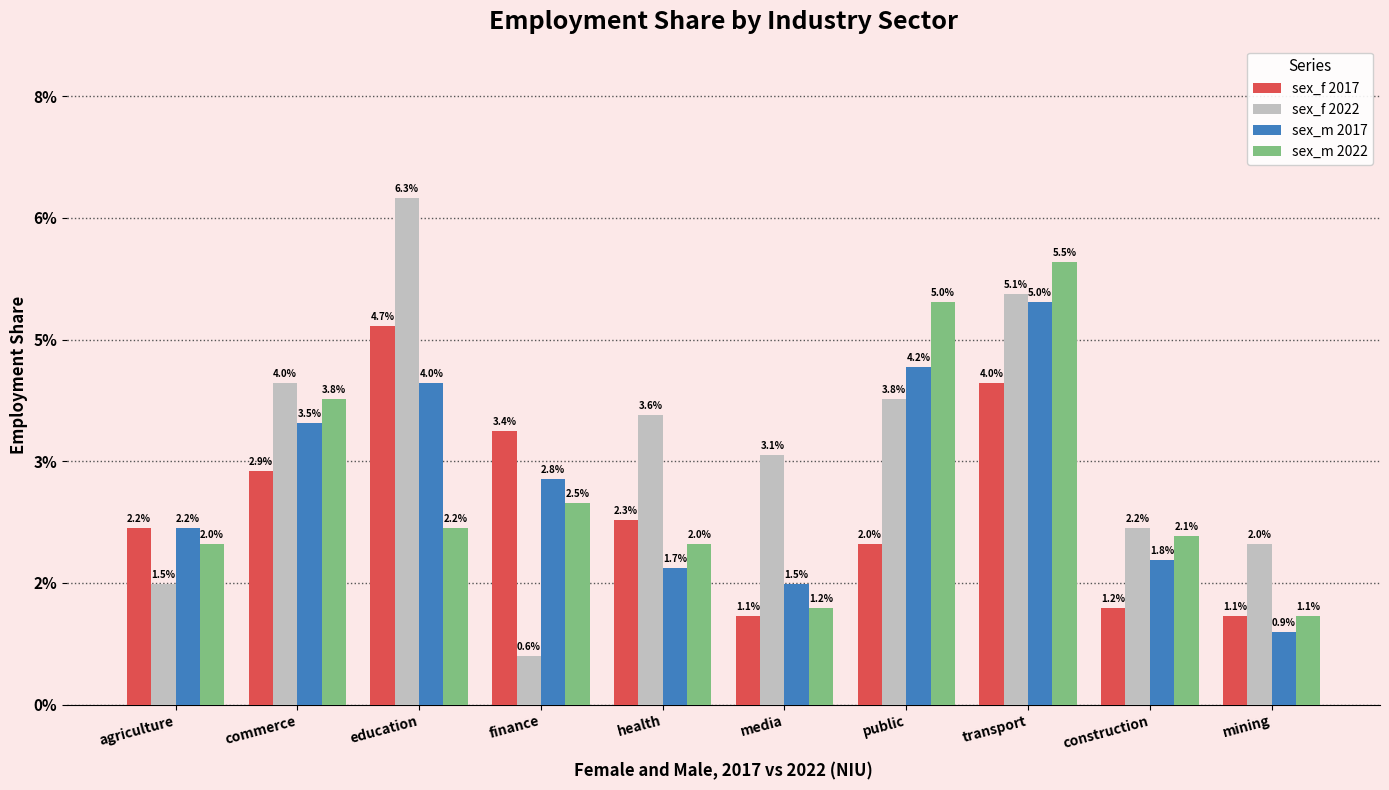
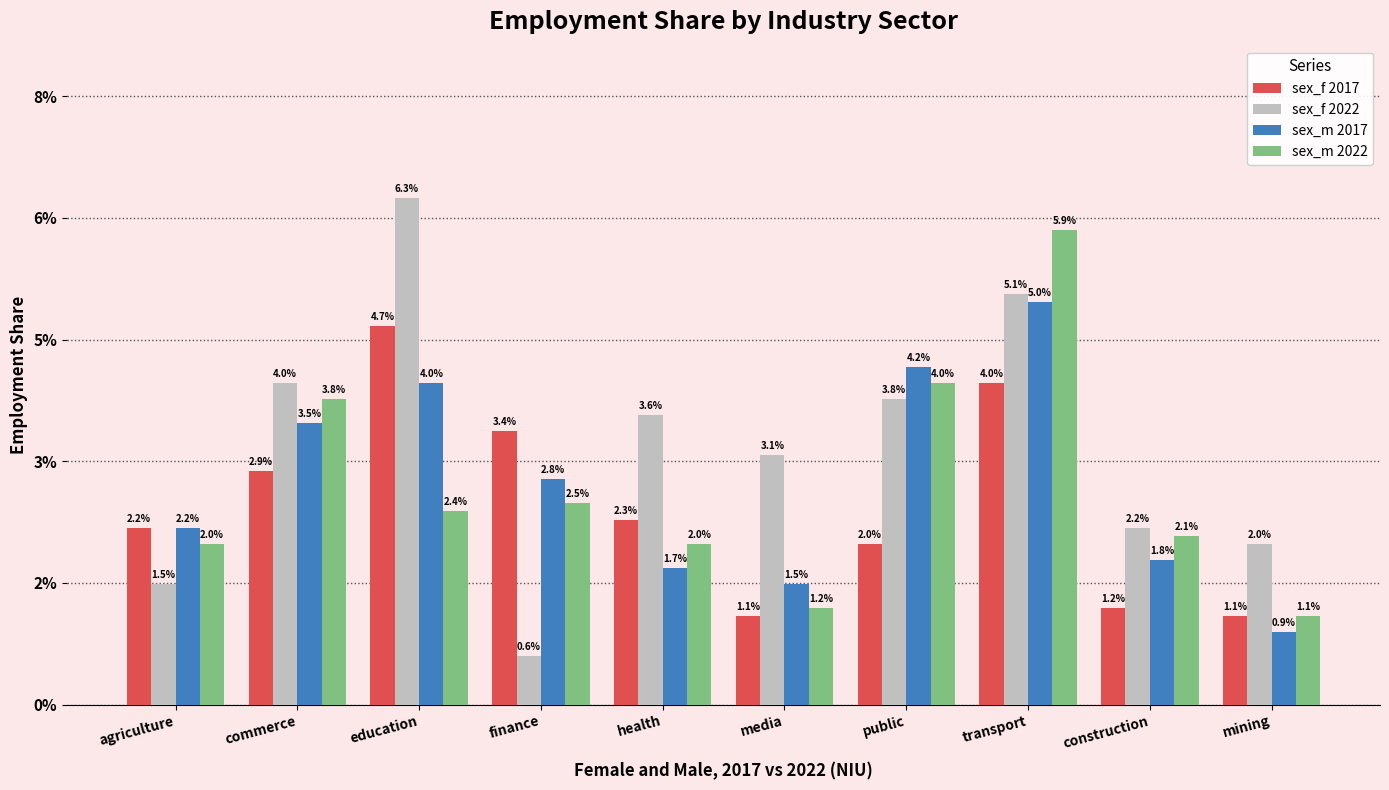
  {
    "sex_f 2017": {
      "agriculture": "2.2%",
      "commerce": "2.9%",
      "education": "4.7%",
      "finance": "3.4%",
      "health": "2.3%",
      "media": "1.1%",
      "public": "2.0%",
      "transport": "4.0%",
      "construction": "1.2%",
      "mining": "1.1%"
    },
    "sex_f 2022": {
      "agriculture": "1.5%",
      "commerce": "4.0%",
      "education": "6.3%",
      "finance": "0.6%",
      "health": "3.6%",
      "media": "3.1%",
      "public": "3.8%",
      "transport": "5.1%",
      "construction": "2.2%",
      "mining": "2.0%"
    },
    "sex_m 2017": {
      "agriculture": "2.2%",
      "commerce": "3.5%",
      "education": "4.0%",
      "finance": "2.8%",
      "health": "1.7%",
      "media": "1.5%",
      "public": "4.2%",
      "transport": "5.0%",
      "construction": "1.8%",
      "mining": "0.9%"
    },
    "sex_m 2022": {
      "agriculture": "2.0%",
      "commerce": "3.8%",
-     "education": "2.2%",
+     "education": "2.4%",
      "finance": "2.5%",
      "health": "2.0%",
      "media": "1.2%",
-     "public": "5.0%",
-     "transport": "5.5%",
+     "public": "4.0%",
+     "transport": "5.9%",
      "construction": "2.1%",
      "mining": "1.1%"
    }
  }
